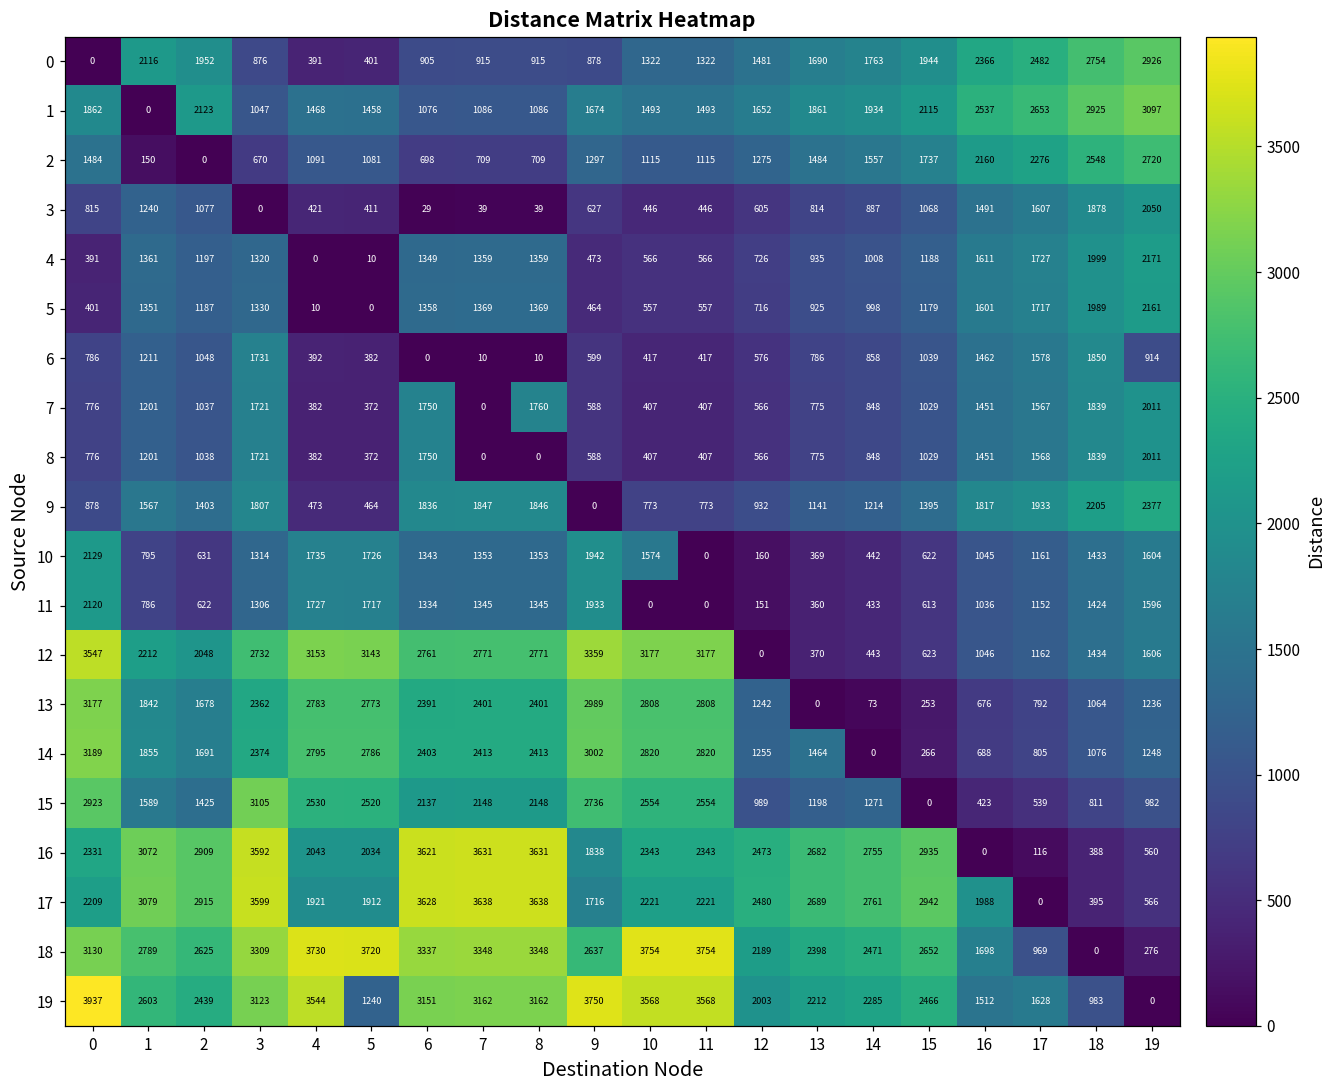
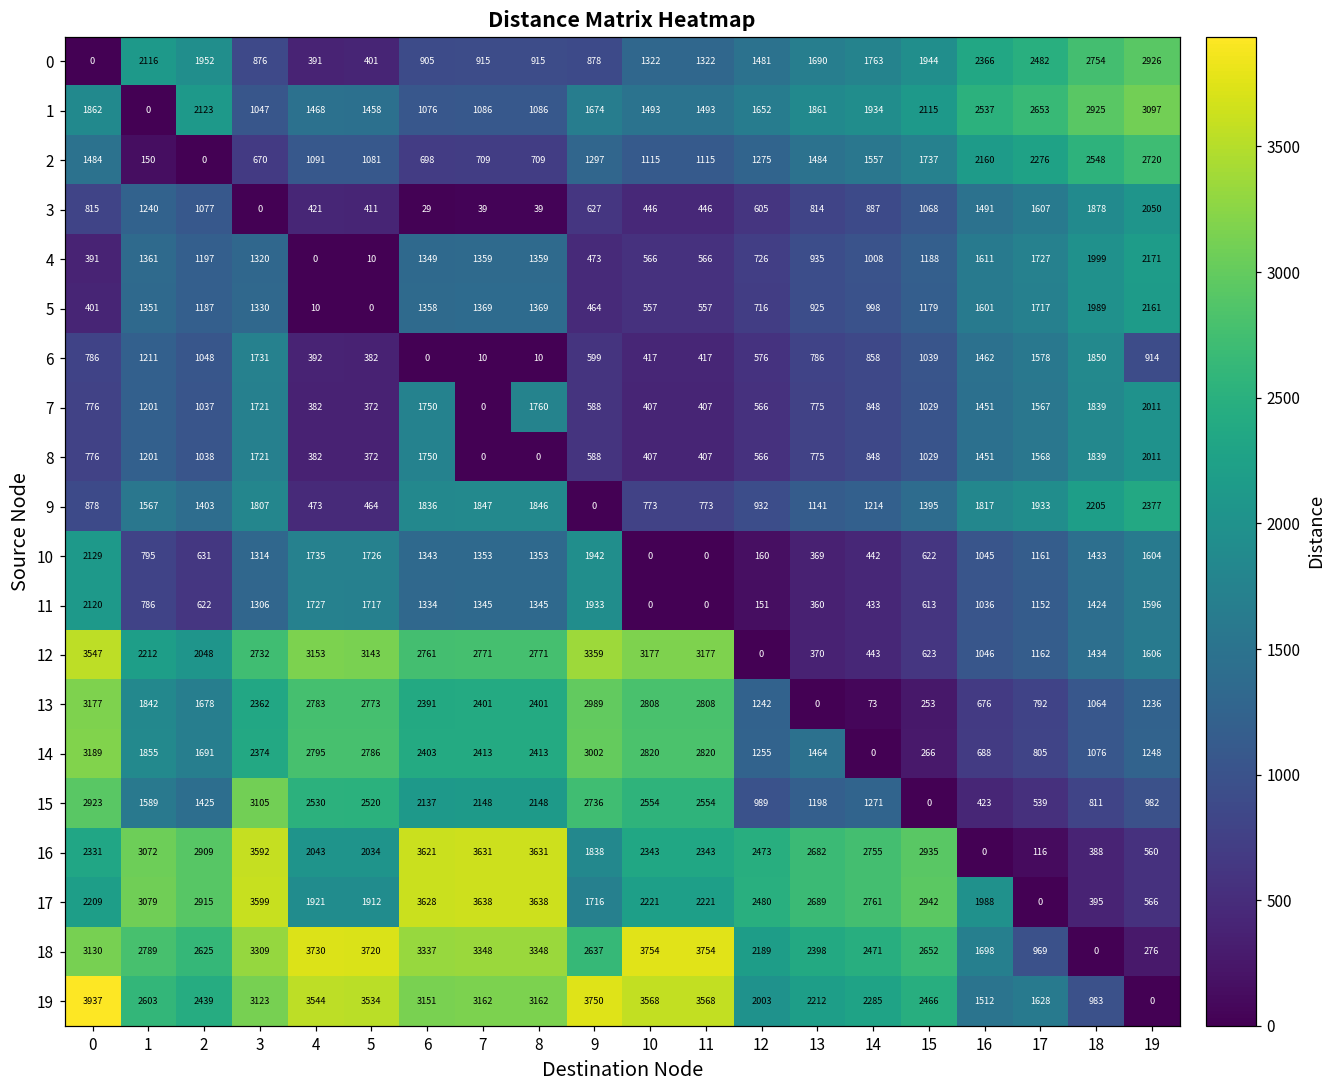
  {
    "10": {
      "0": 2129,
      "1": 795,
      "2": 631,
      "3": 1314,
      "4": 1735,
      "5": 1726,
      "6": 1343,
      "7": 1353,
      "8": 1353,
      "9": 1942,
-     "10": 1574,
+     "10": 0,
      "11": 0,
      "12": 160,
      "13": 369,
      "14": 442,
      "15": 622,
      "16": 1045,
      "17": 1161,
      "18": 1433,
      "19": 1604
    },
    "19": {
      "0": 3937,
      "1": 2603,
      "2": 2439,
      "3": 3123,
      "4": 3544,
-     "5": 1240,
+     "5": 3534,
      "6": 3151,
      "7": 3162,
      "8": 3162,
      "9": 3750,
      "10": 3568,
      "11": 3568,
      "12": 2003,
      "13": 2212,
      "14": 2285,
      "15": 2466,
      "16": 1512,
      "17": 1628,
      "18": 983,
      "19": 0
    }
  }
